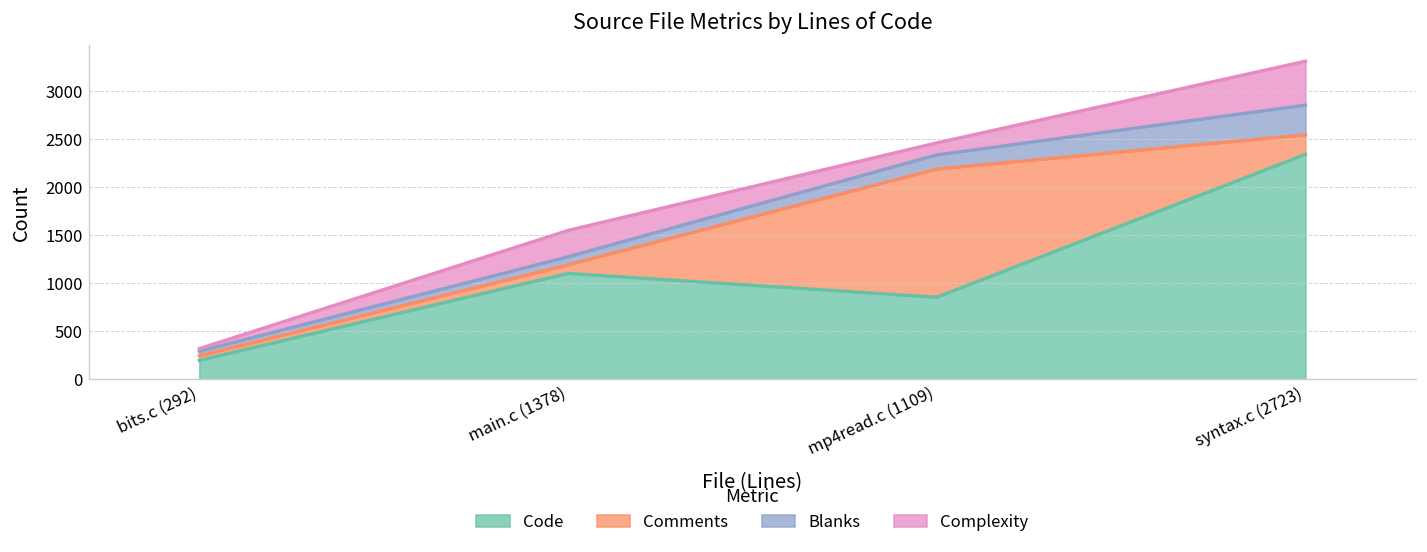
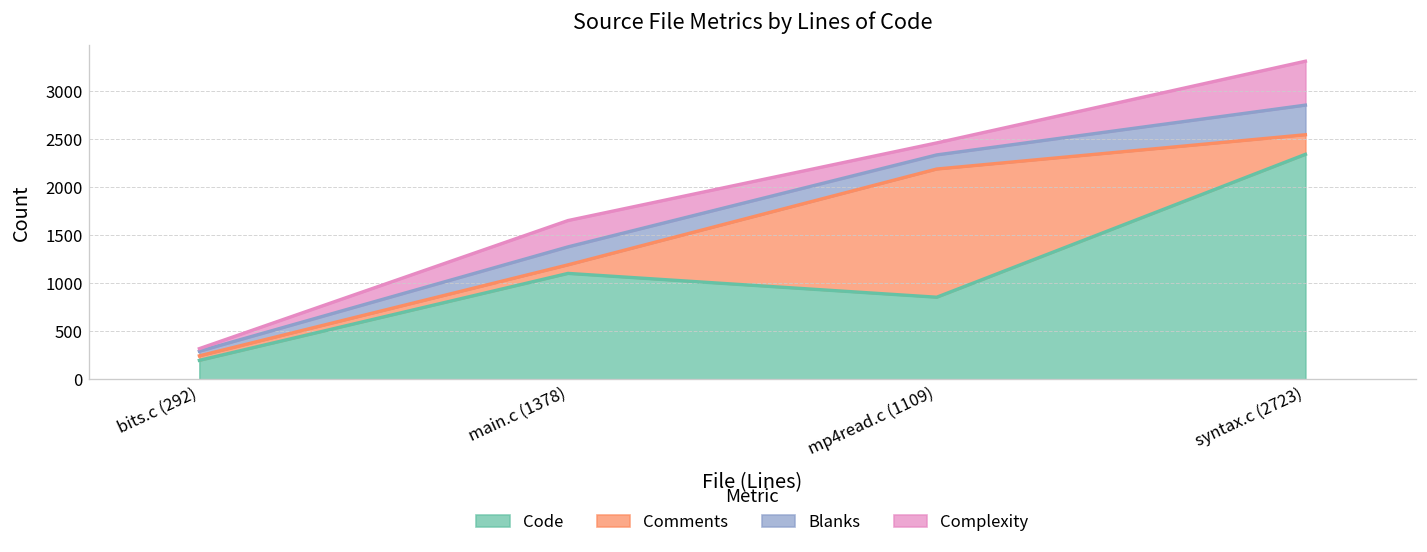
  {
    "Code": {
      "bits.c (292)": 200,
      "main.c (1378)": 1100,
      "mp4read.c (1109)": 900,
      "syntax.c (2723)": 2300
    },
    "Comments": {
      "bits.c (292)": 0,
      "main.c (1378)": 100,
      "mp4read.c (1109)": 1300,
      "syntax.c (2723)": 200
    },
    "Blanks": {
-     "main.c (1378)": 100,
+     "main.c (1378)": 200,
      "mp4read.c (1109)": 100,
      "syntax.c (2723)": 300
    },
    "Complexity": {
      "main.c (1378)": 300,
      "mp4read.c (1109)": 100,
      "syntax.c (2723)": 500
    }
  }
